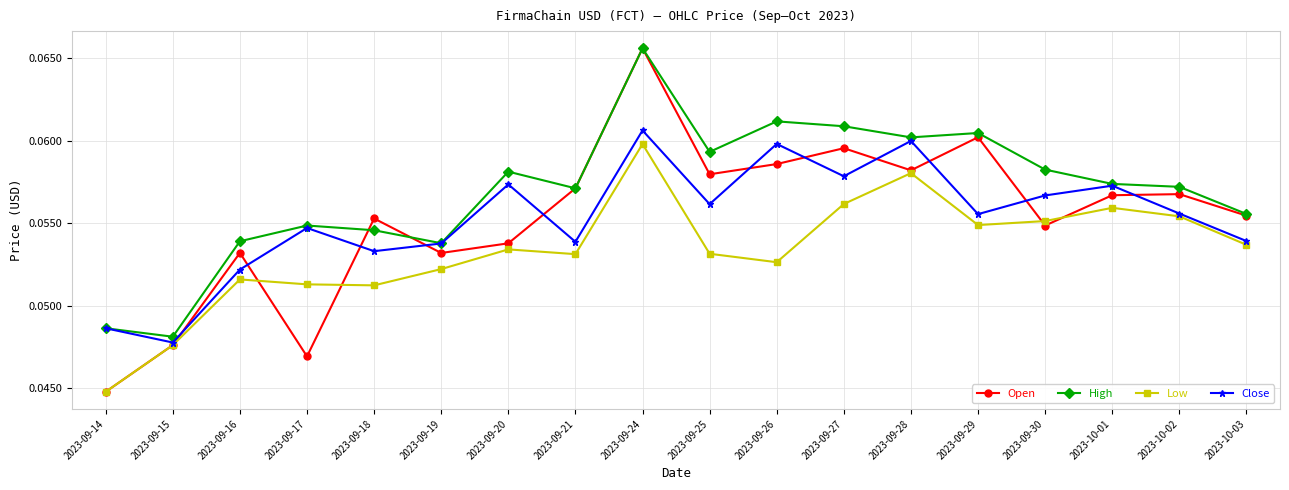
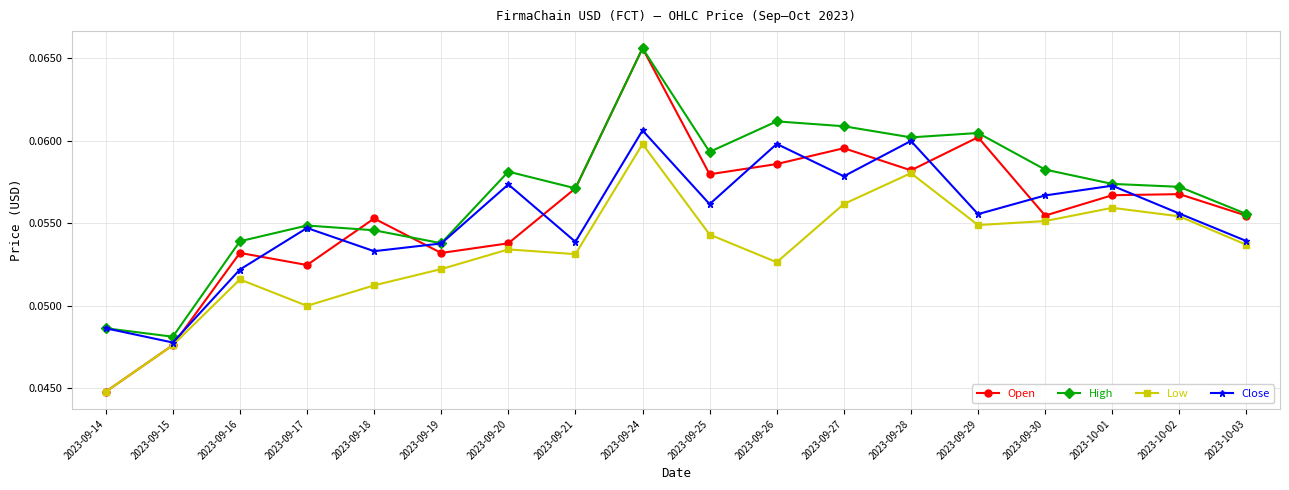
  {
    "Open": {
      "2023-09-16": 0.0532,
-     "2023-09-17": 0.0469,
+     "2023-09-17": 0.0525,
      "2023-09-18": 0.0553,
      "2023-09-19": 0.0532,
      "2023-09-20": 0.0538,
      "2023-09-25": 0.0580,
      "2023-09-26": 0.0586,
      "2023-09-27": 0.0595,
      "2023-09-28": 0.0582,
      "2023-09-29": 0.0602,
-     "2023-09-30": 0.0549,
+     "2023-09-30": 0.0555,
      "2023-10-01": 0.0567,
      "2023-10-02": 0.0568
    },
    "High": {
      "2023-09-15": 0.0481,
      "2023-09-16": 0.0539,
      "2023-09-18": 0.0546,
      "2023-09-20": 0.0581,
      "2023-09-25": 0.0593,
      "2023-09-26": 0.0612,
      "2023-09-27": 0.0609,
      "2023-09-28": 0.0602,
      "2023-09-29": 0.0605,
      "2023-09-30": 0.0583,
      "2023-10-02": 0.0572
    },
    "Low": {
      "2023-09-16": 0.0516,
-     "2023-09-17": 0.0513,
+     "2023-09-17": 0.0500,
      "2023-09-18": 0.0512,
      "2023-09-19": 0.0522,
      "2023-09-20": 0.0534,
      "2023-09-21": 0.0531,
      "2023-09-24": 0.0598,
-     "2023-09-25": 0.0531,
+     "2023-09-25": 0.0543,
      "2023-09-26": 0.0526,
      "2023-09-27": 0.0562,
      "2023-09-28": 0.0580,
      "2023-09-29": 0.0549,
      "2023-09-30": 0.0551,
      "2023-10-01": 0.0559,
      "2023-10-02": 0.0554,
      "2023-10-03": 0.0537
    },
    "Close": {
      "2023-09-15": 0.0478,
      "2023-09-16": 0.0522,
      "2023-09-18": 0.0533,
      "2023-09-20": 0.0574,
      "2023-09-21": 0.0539,
      "2023-09-24": 0.0606,
      "2023-09-25": 0.0562,
      "2023-09-26": 0.0598,
      "2023-09-27": 0.0578,
      "2023-09-28": 0.0600,
      "2023-09-29": 0.0555,
      "2023-09-30": 0.0567,
      "2023-10-02": 0.0556,
      "2023-10-03": 0.0539
    }
  }
